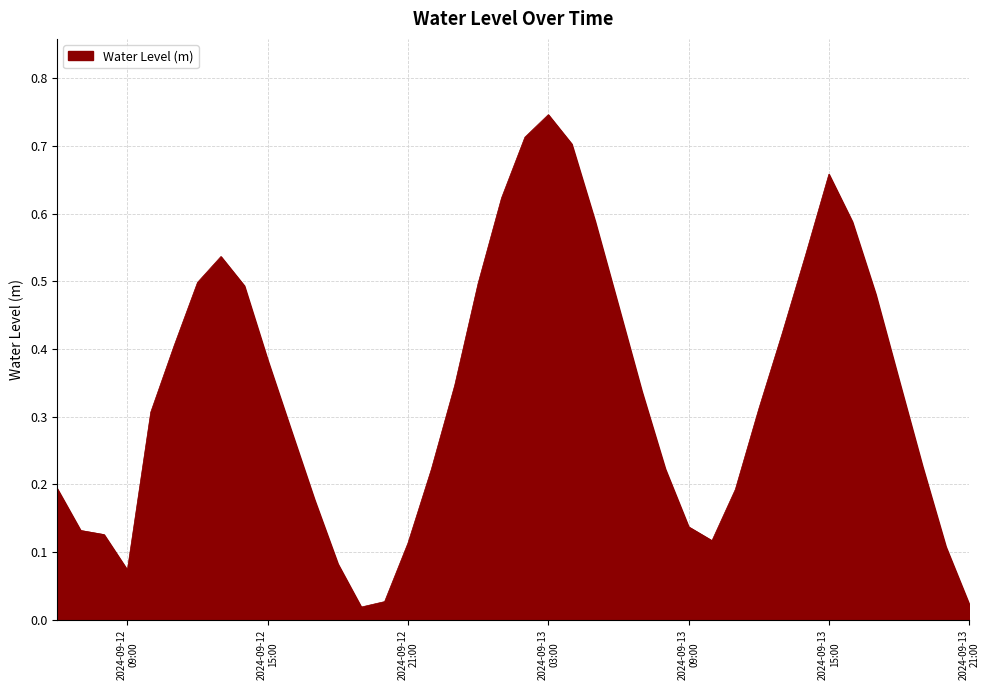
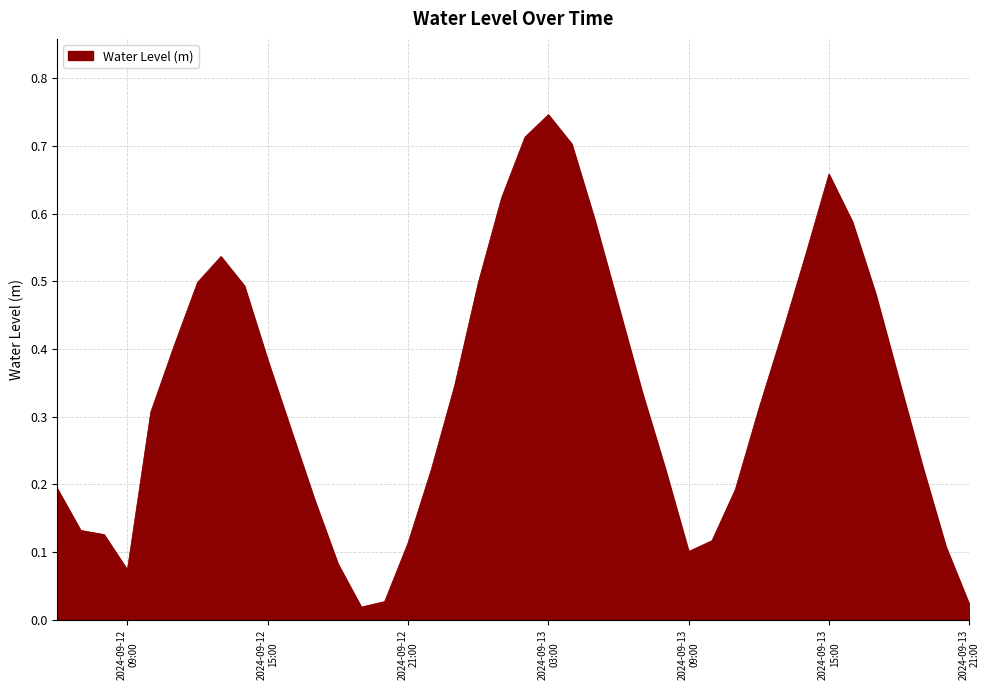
  {
    "2024-09-12 09:00": 0.07,
    "2024-09-12 15:00": 0.38,
    "2024-09-12 21:00": 0.11,
    "2024-09-13 03:00": 0.75,
-   "2024-09-13 09:00": 0.14,
+   "2024-09-13 09:00": 0.10,
    "2024-09-13 15:00": 0.66,
    "2024-09-13 21:00": 0.02
  }
